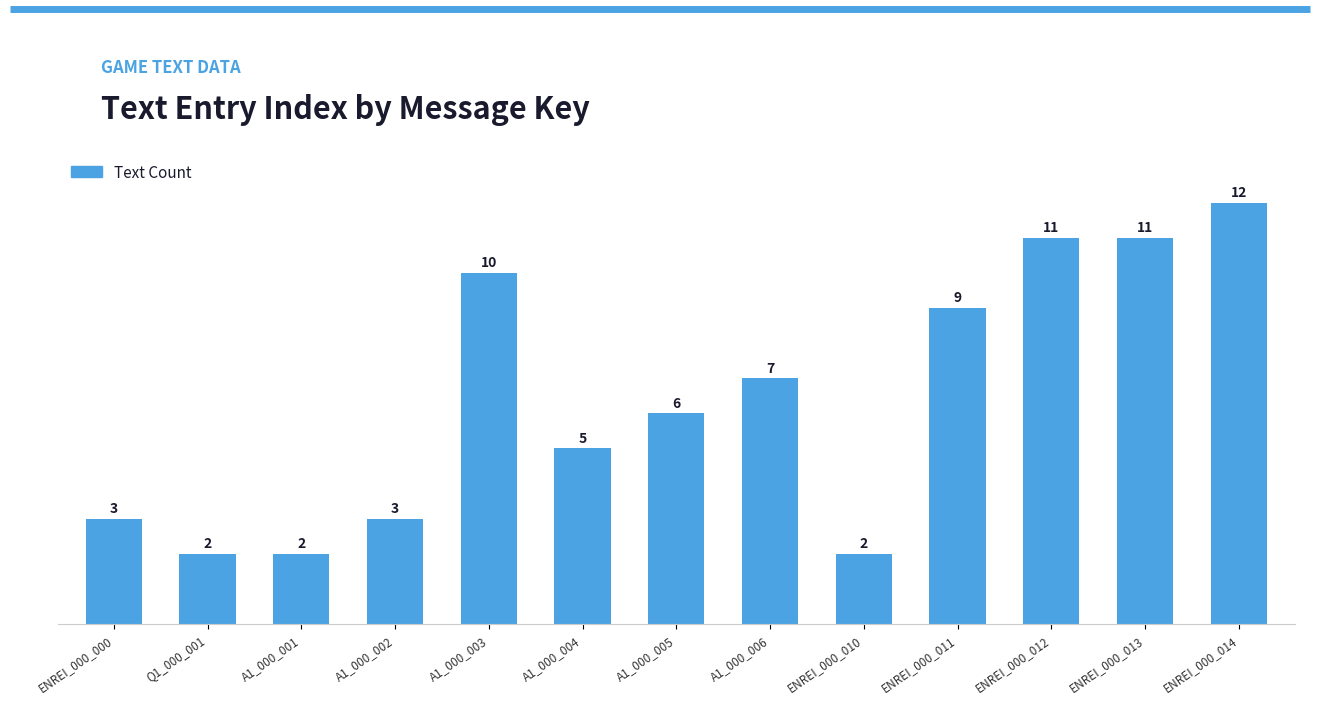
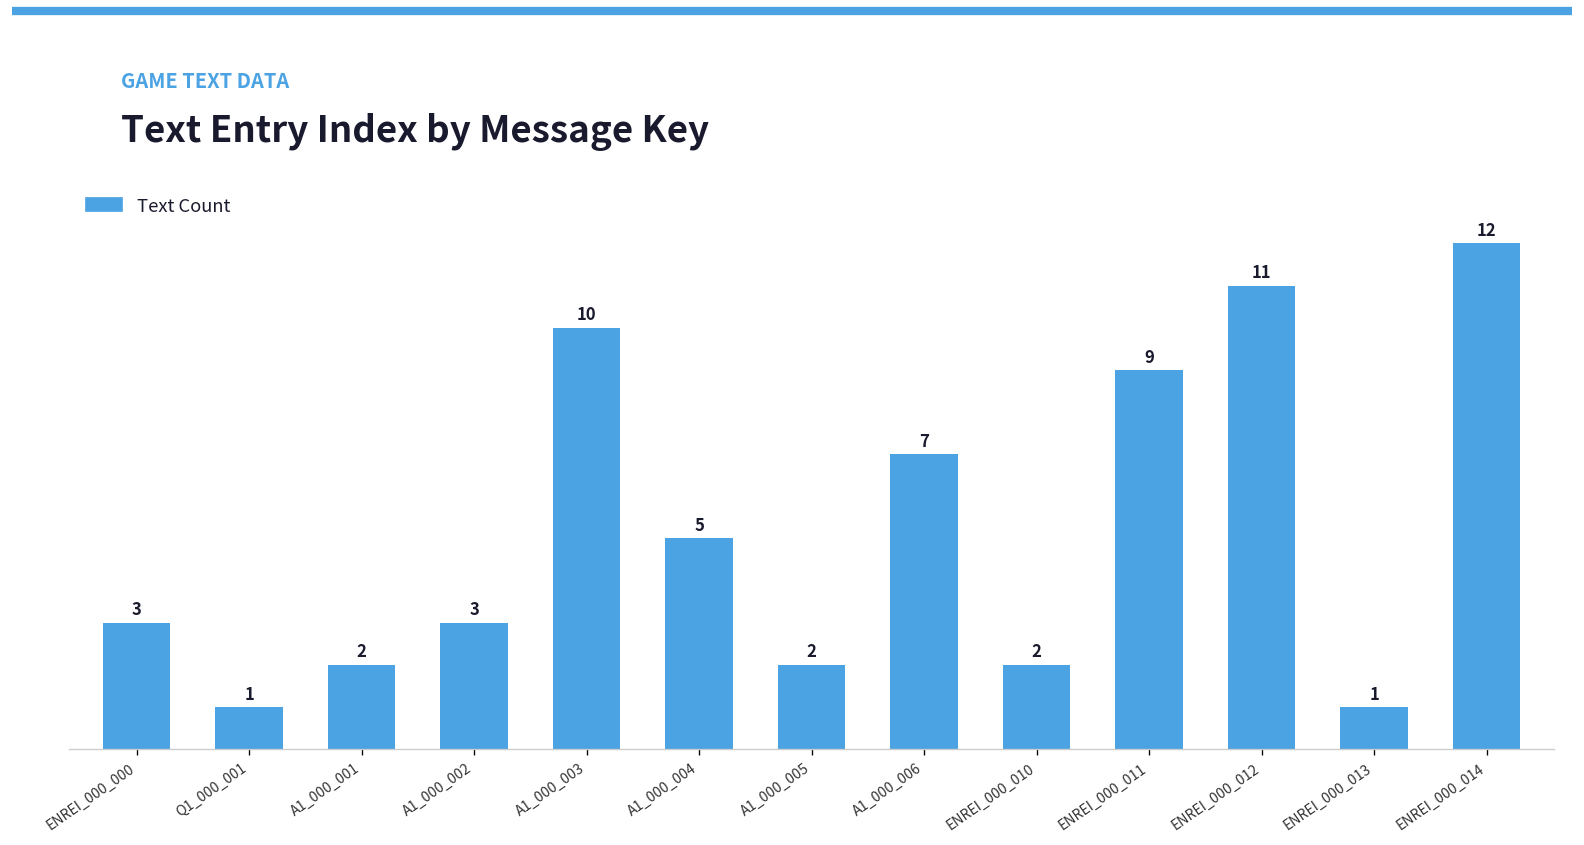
  {
    "ENREI_000_000": 3,
-   "Q1_000_001": 2,
+   "Q1_000_001": 1,
    "A1_000_001": 2,
    "A1_000_002": 3,
    "A1_000_003": 10,
    "A1_000_004": 5,
-   "A1_000_005": 6,
+   "A1_000_005": 2,
    "A1_000_006": 7,
    "ENREI_000_010": 2,
    "ENREI_000_011": 9,
    "ENREI_000_012": 11,
-   "ENREI_000_013": 11,
+   "ENREI_000_013": 1,
    "ENREI_000_014": 12
  }
